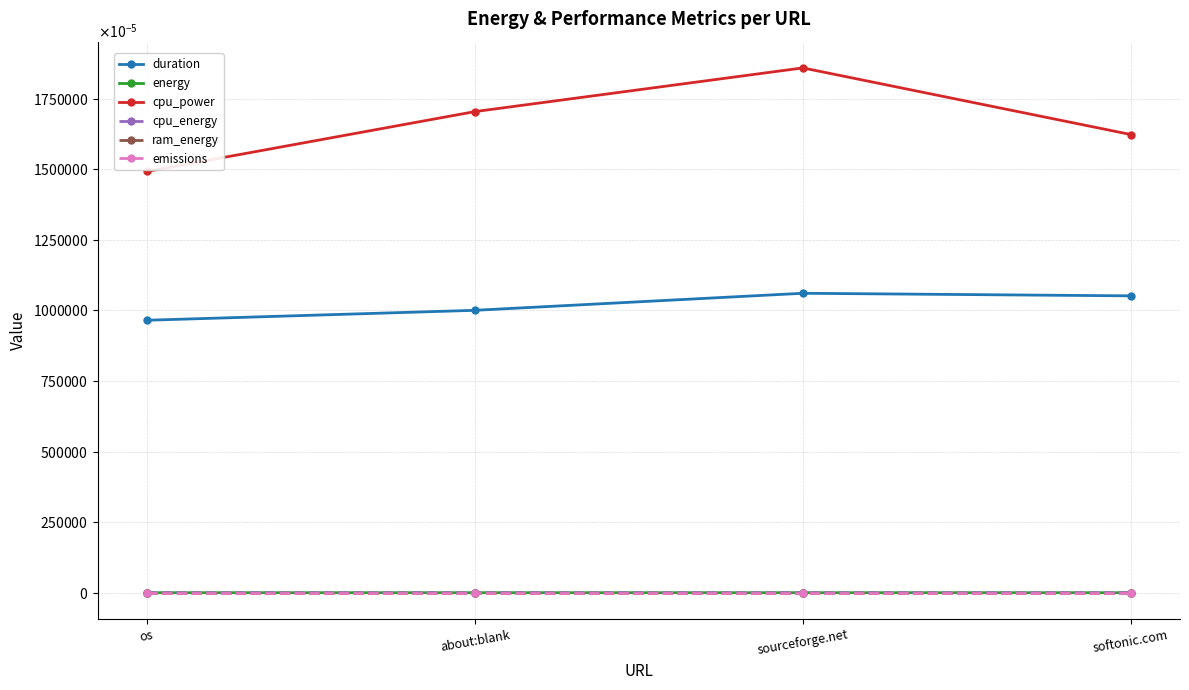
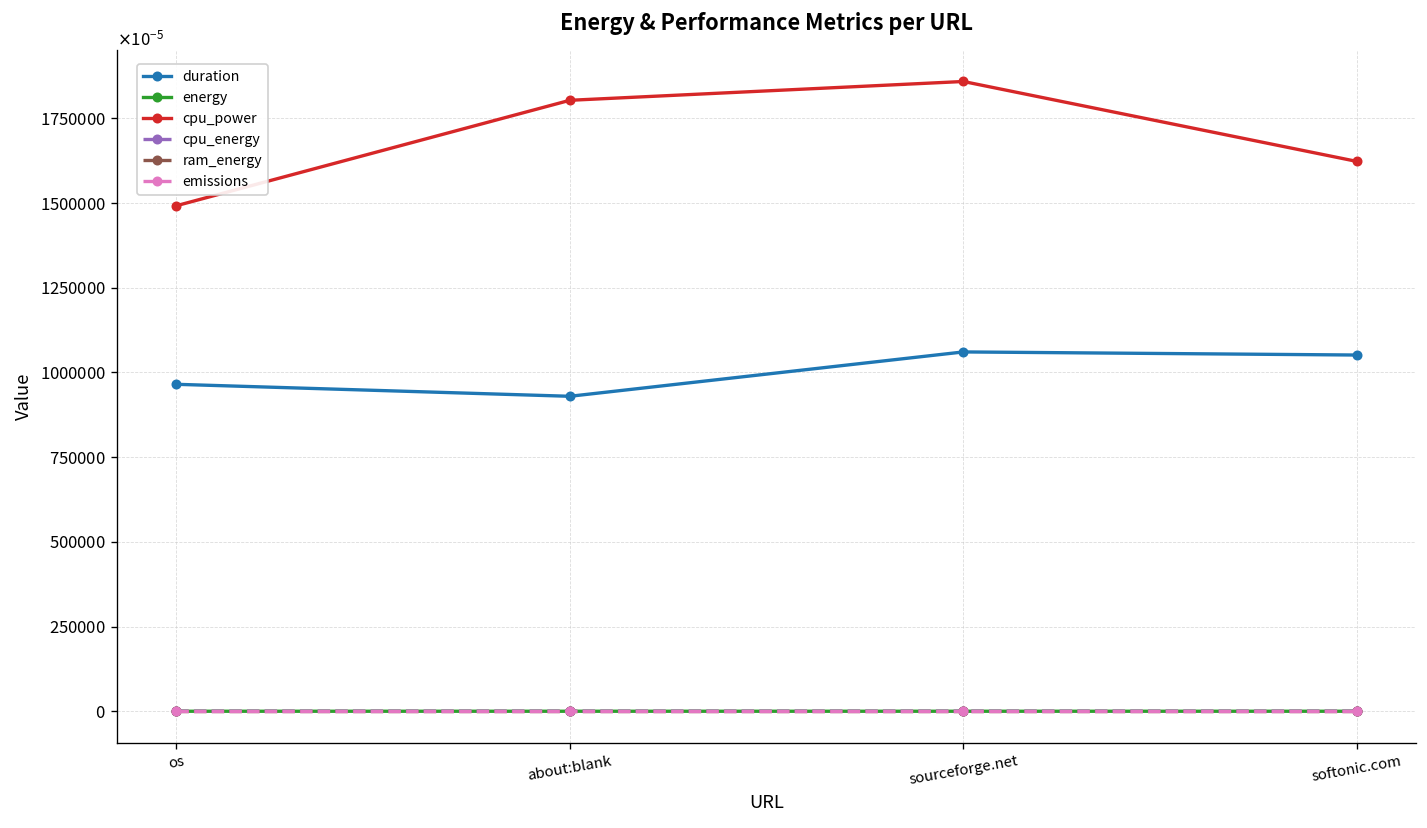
  {
    "duration": {
      "os": 9.7,
-     "about:blank": 10.0,
+     "about:blank": 9.3,
      "sourceforge.net": 10.6,
      "softonic.com": 10.5
    },
    "emissions": {
      "os": 0.0,
      "about:blank": 0.0,
      "sourceforge.net": 0.0,
      "softonic.com": 0.0
    },
    "cpu_power": {
      "os": 14.9,
-     "about:blank": 17.0,
+     "about:blank": 18.0,
      "sourceforge.net": 18.6,
      "softonic.com": 16.2
    }
  }
